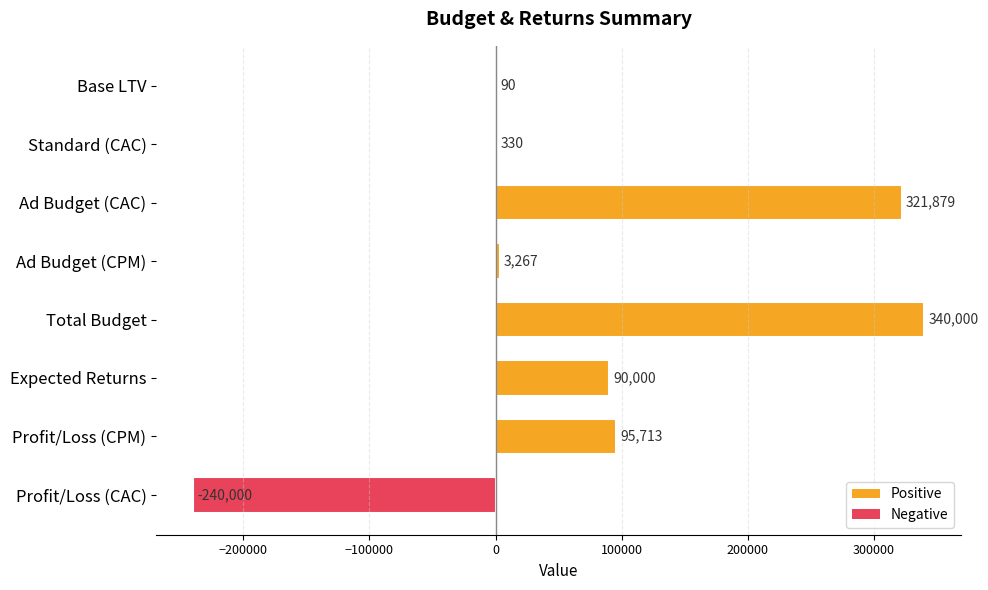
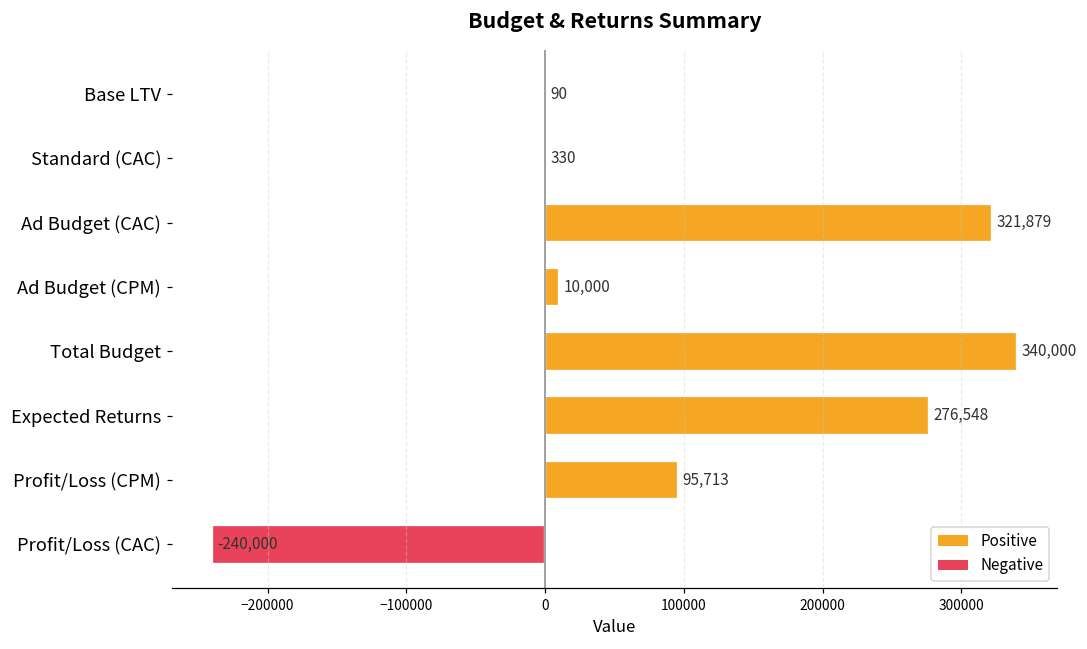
  {
    "Base LTV": "90",
    "Standard (CAC)": "330",
    "Ad Budget (CAC)": "321,879",
-   "Ad Budget (CPM)": "3,267",
+   "Ad Budget (CPM)": "10,000",
    "Total Budget": "340,000",
-   "Expected Returns": "90,000",
+   "Expected Returns": "276,548",
    "Profit/Loss (CPM)": "95,713",
    "Profit/Loss (CAC)": "-240,000"
  }
